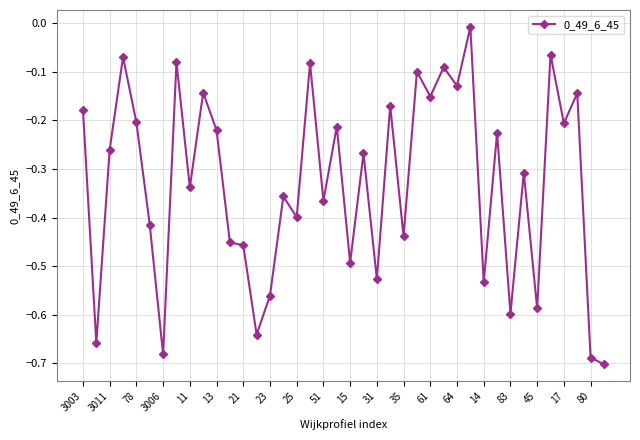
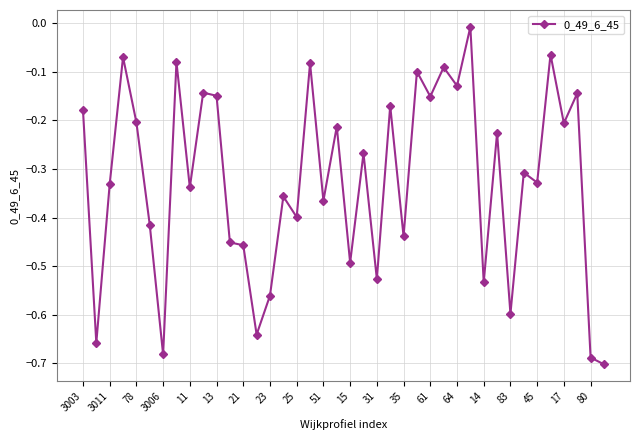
  {
    "3003": -0.18,
-   "3011": -0.26,
+   "3011": -0.33,
    "78": -0.20,
    "3006": -0.68,
    "11": -0.34,
-   "13": -0.22,
+   "13": -0.15,
    "21": -0.46,
    "23": -0.56,
    "25": -0.40,
    "51": -0.37,
    "15": -0.49,
    "31": -0.53,
    "35": -0.44,
    "61": -0.15,
    "64": -0.13,
    "14": -0.53,
    "83": -0.60,
-   "45": -0.59,
+   "45": -0.33,
    "17": -0.21,
    "80": -0.69
  }
